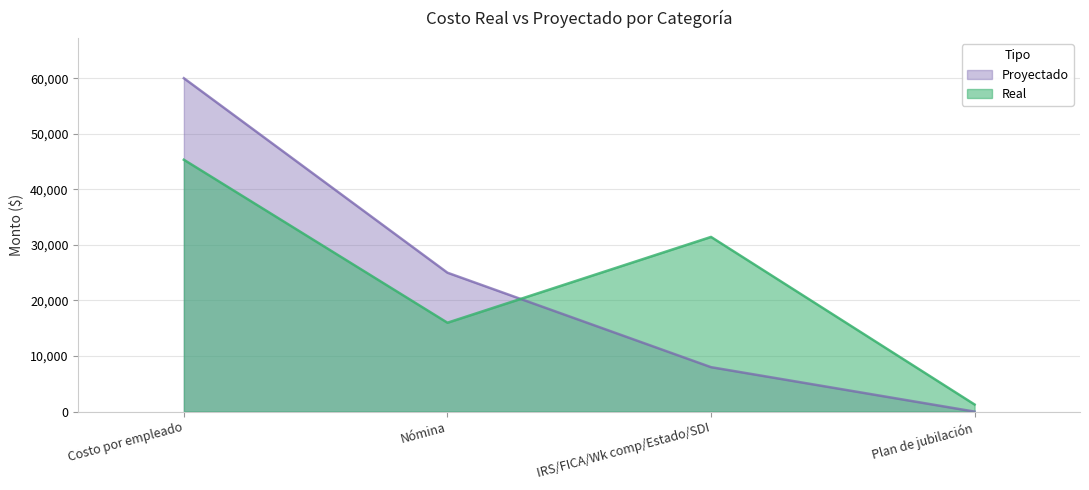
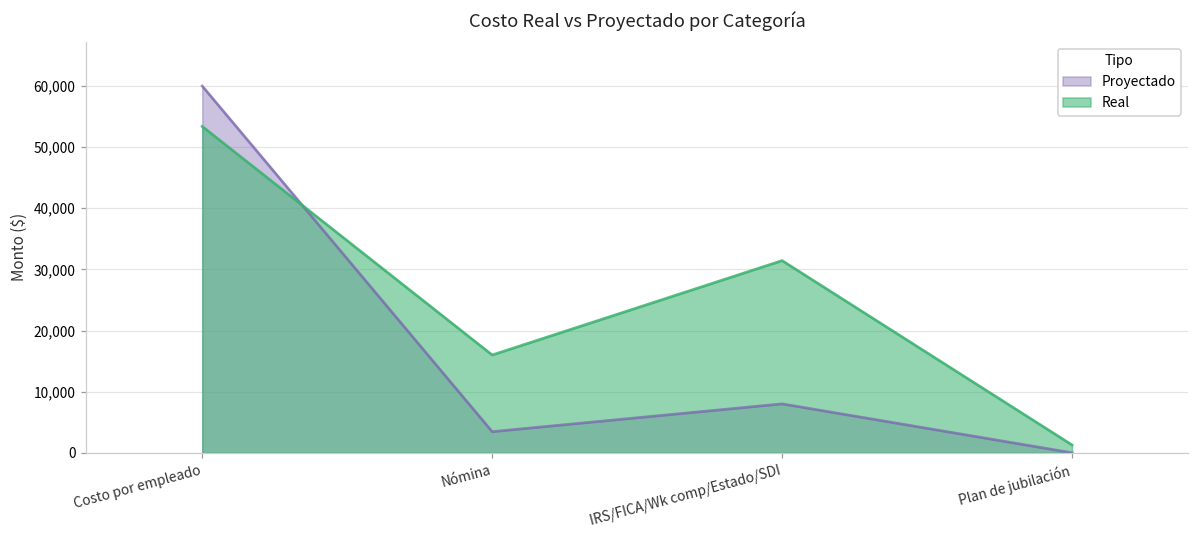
  {
    "Proyectado": {
      "Costo por empleado": "60,000",
-     "Nómina": "25,000",
+     "Nómina": "3,000",
      "IRS/FICA/Wk comp/Estado/SDI": "8,000",
      "Plan de jubilación": "0"
    },
    "Real": {
-     "Costo por empleado": "45,000",
+     "Costo por empleado": "53,000",
      "Nómina": "16,000",
      "IRS/FICA/Wk comp/Estado/SDI": "31,000",
      "Plan de jubilación": "1,000"
    }
  }
